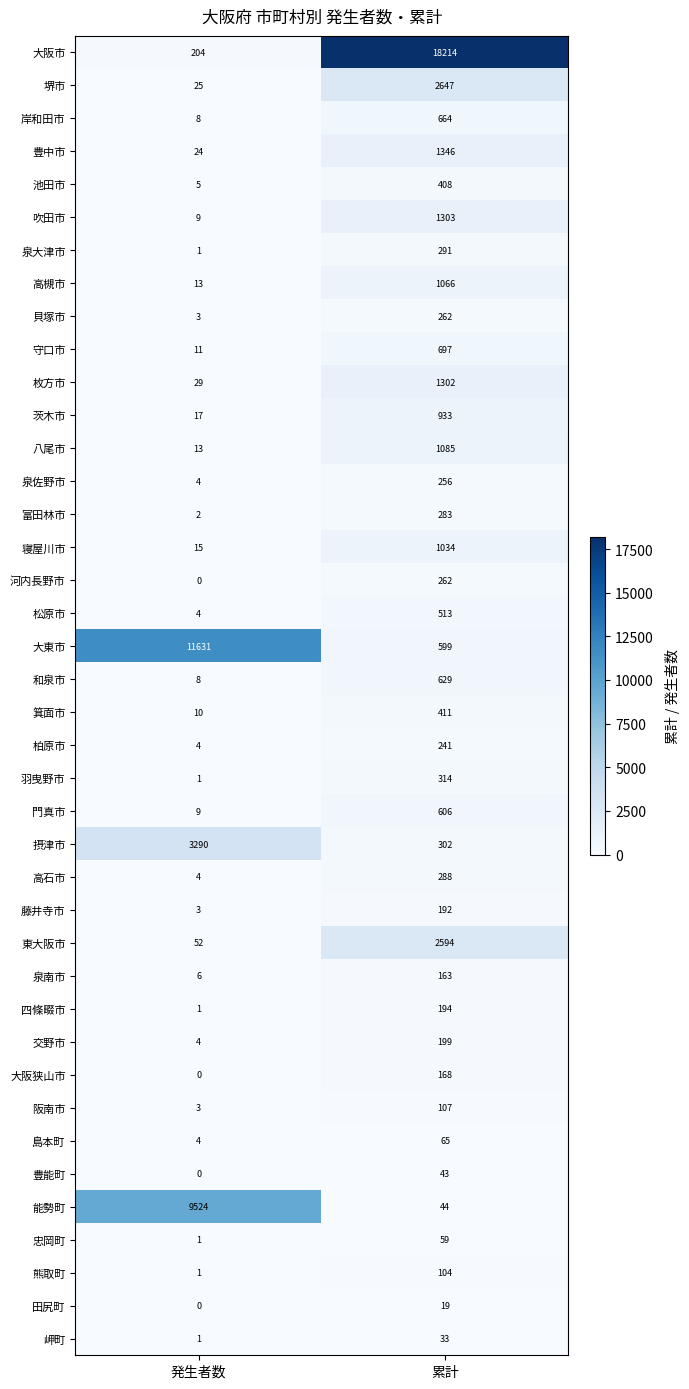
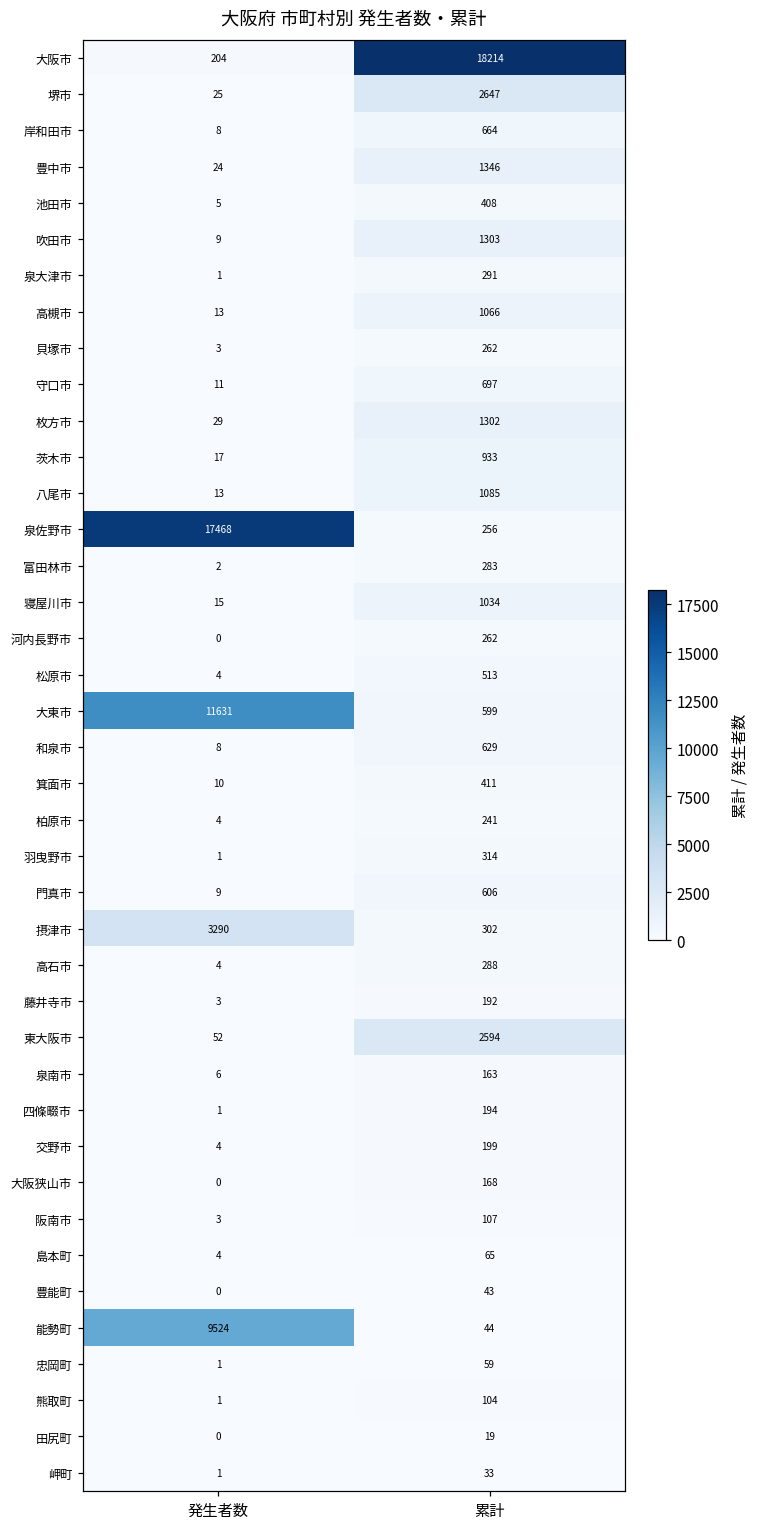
  {
    "大阪市": {
      "発生者数": 204,
      "累計": 18214
    },
    "堺市": {
      "発生者数": 25,
      "累計": 2647
    },
    "岸和田市": {
      "発生者数": 8,
      "累計": 664
    },
    "豊中市": {
      "発生者数": 24,
      "累計": 1346
    },
    "池田市": {
      "発生者数": 5,
      "累計": 408
    },
    "吹田市": {
      "発生者数": 9,
      "累計": 1303
    },
    "泉大津市": {
      "発生者数": 1,
      "累計": 291
    },
    "高槻市": {
      "発生者数": 13,
      "累計": 1066
    },
    "貝塚市": {
      "発生者数": 3,
      "累計": 262
    },
    "守口市": {
      "発生者数": 11,
      "累計": 697
    },
    "枚方市": {
      "発生者数": 29,
      "累計": 1302
    },
    "茨木市": {
      "発生者数": 17,
      "累計": 933
    },
    "八尾市": {
      "発生者数": 13,
      "累計": 1085
    },
    "泉佐野市": {
-     "発生者数": 4,
+     "発生者数": 17468,
      "累計": 256
    },
    "富田林市": {
      "発生者数": 2,
      "累計": 283
    },
    "寝屋川市": {
      "発生者数": 15,
      "累計": 1034
    },
    "河内長野市": {
      "発生者数": 0,
      "累計": 262
    },
    "松原市": {
      "発生者数": 4,
      "累計": 513
    },
    "大東市": {
      "発生者数": 11631,
      "累計": 599
    },
    "和泉市": {
      "発生者数": 8,
      "累計": 629
    },
    "箕面市": {
      "発生者数": 10,
      "累計": 411
    },
    "柏原市": {
      "発生者数": 4,
      "累計": 241
    },
    "羽曳野市": {
      "発生者数": 1,
      "累計": 314
    },
    "門真市": {
      "発生者数": 9,
      "累計": 606
    },
    "摂津市": {
      "発生者数": 3290,
      "累計": 302
    },
    "高石市": {
      "発生者数": 4,
      "累計": 288
    },
    "藤井寺市": {
      "発生者数": 3,
      "累計": 192
    },
    "東大阪市": {
      "発生者数": 52,
      "累計": 2594
    },
    "泉南市": {
      "発生者数": 6,
      "累計": 163
    },
    "四條畷市": {
      "発生者数": 1,
      "累計": 194
    },
    "交野市": {
      "発生者数": 4,
      "累計": 199
    },
    "大阪狭山市": {
      "発生者数": 0,
      "累計": 168
    },
    "阪南市": {
      "発生者数": 3,
      "累計": 107
    },
    "島本町": {
      "発生者数": 4,
      "累計": 65
    },
    "豊能町": {
      "発生者数": 0,
      "累計": 43
    },
    "能勢町": {
      "発生者数": 9524,
      "累計": 44
    },
    "忠岡町": {
      "発生者数": 1,
      "累計": 59
    },
    "熊取町": {
      "発生者数": 1,
      "累計": 104
    },
    "田尻町": {
      "発生者数": 0,
      "累計": 19
    },
    "岬町": {
      "発生者数": 1,
      "累計": 33
    }
  }
